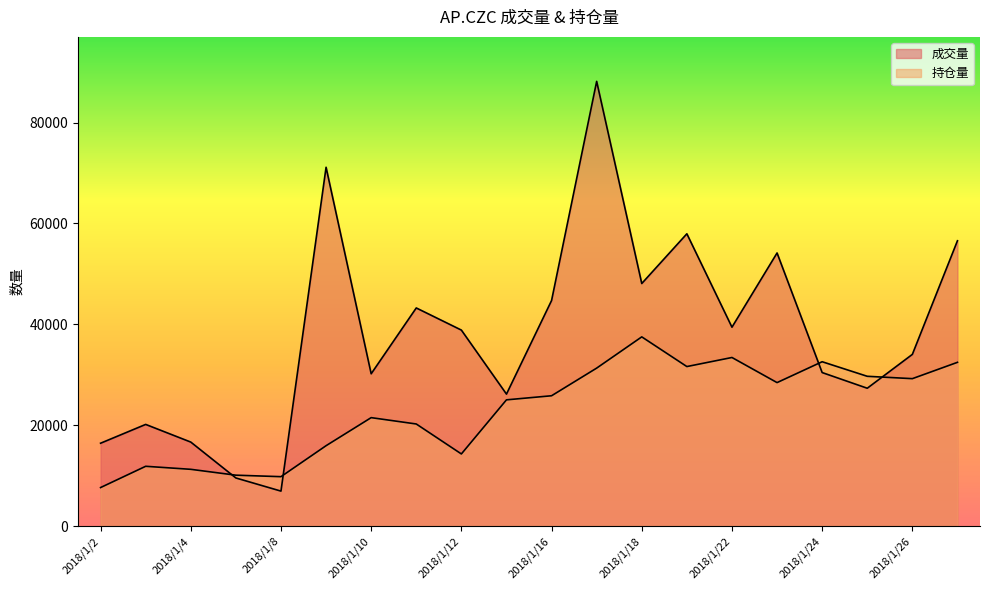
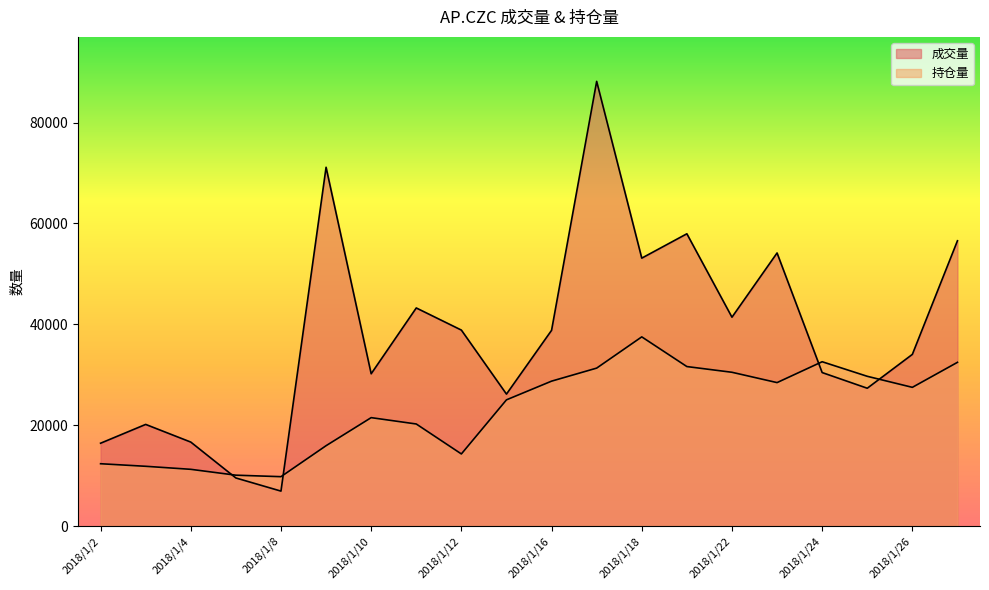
  {
    "成交量": {
      "2018/1/2": 16000,
      "2018/1/4": 17000,
      "2018/1/8": 7000,
      "2018/1/10": 30000,
      "2018/1/12": 39000,
-     "2018/1/16": 45000,
-     "2018/1/18": 48000,
-     "2018/1/22": 39000,
+     "2018/1/16": 39000,
+     "2018/1/18": 53000,
+     "2018/1/22": 41000,
      "2018/1/24": 30000,
      "2018/1/26": 34000
    },
    "持仓量": {
-     "2018/1/2": 8000,
+     "2018/1/2": 12000,
      "2018/1/4": 11000,
      "2018/1/8": 10000,
      "2018/1/10": 21000,
      "2018/1/12": 14000,
-     "2018/1/16": 26000,
+     "2018/1/16": 29000,
      "2018/1/18": 38000,
-     "2018/1/22": 33000,
+     "2018/1/22": 30000,
      "2018/1/24": 33000,
-     "2018/1/26": 29000
+     "2018/1/26": 28000
    }
  }
